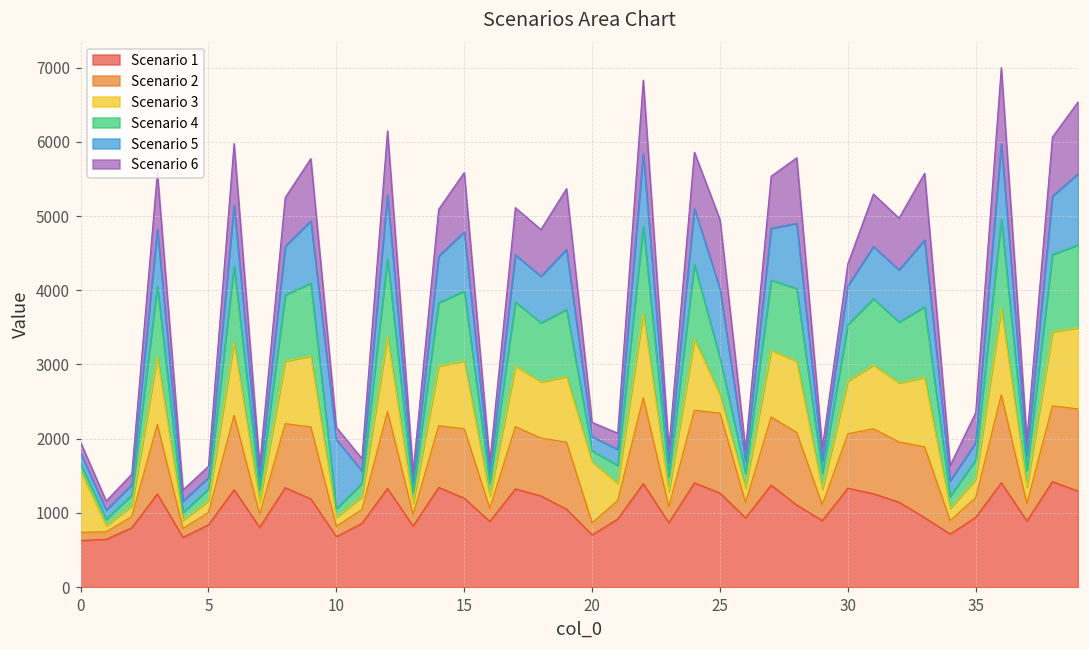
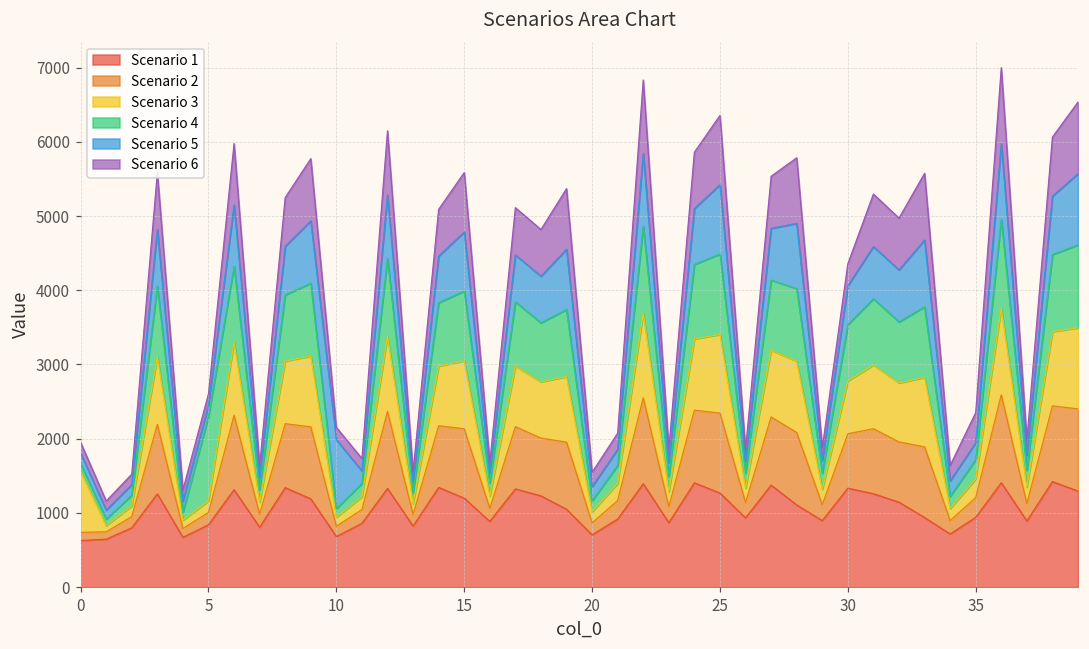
  {
    "Scenario 3": {
      "0": 800,
      "5": 200,
      "10": 100,
      "15": 900,
-     "20": 800,
-     "25": 200,
+     "20": 100,
+     "25": 1100,
      "30": 700,
      "35": 300
    },
    "Scenario 4": {
      "0": 100,
-     "5": 200,
+     "5": 1100,
      "10": 100,
      "15": 900,
      "20": 100,
-     "25": 500,
+     "25": 1100,
      "30": 800,
      "35": 300
    },
    "Scenario 5": {
      "0": 100,
      "5": 200,
      "10": 900,
      "15": 800,
      "20": 200,
      "25": 900,
      "30": 500,
      "35": 200
    },
    "Scenario 6": {
      "0": 100,
      "5": 200,
      "10": 200,
      "15": 800,
      "20": 200,
      "25": 900,
      "30": 300,
      "35": 400
    }
  }
